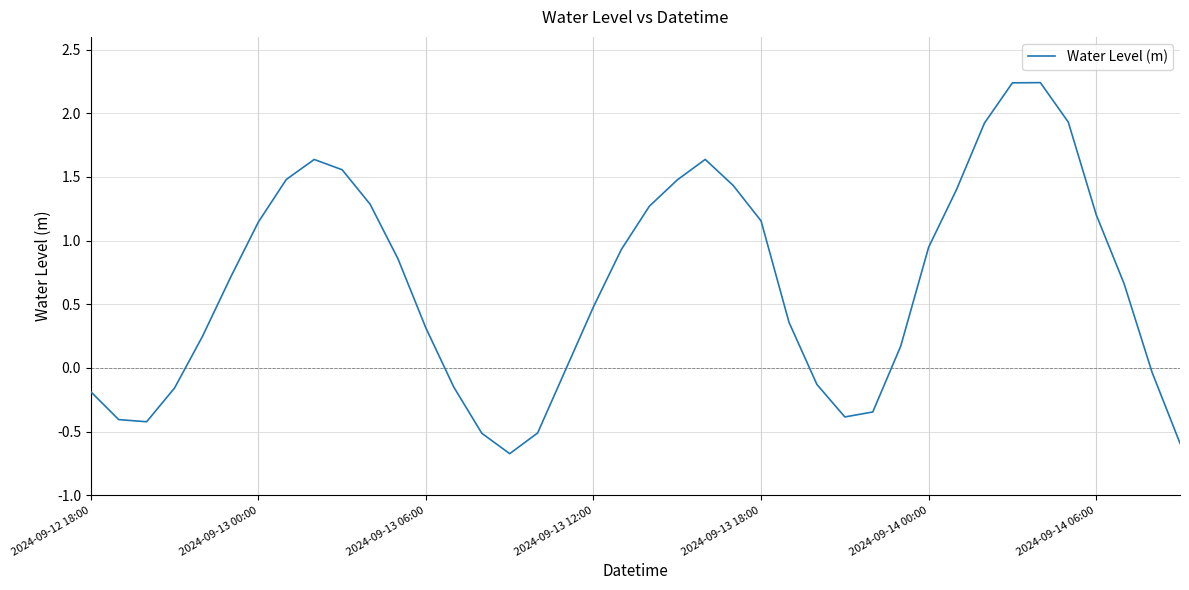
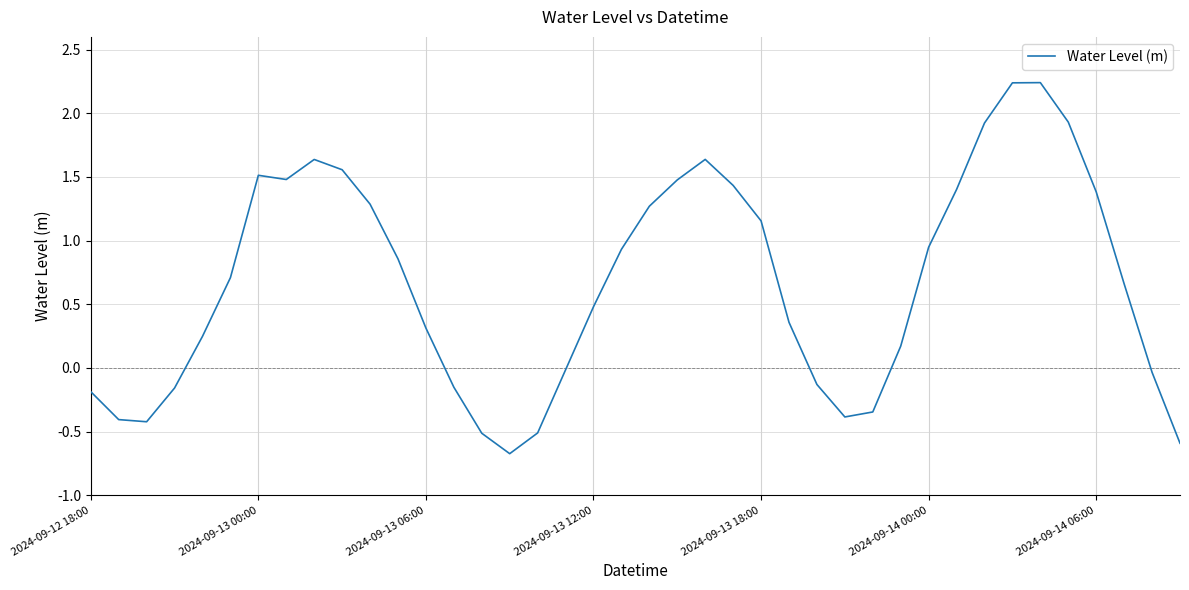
  {
    "2024-09-12 18:00": -0.19,
-   "2024-09-13 00:00": 1.15,
+   "2024-09-13 00:00": 1.51,
    "2024-09-13 06:00": 0.31,
    "2024-09-13 12:00": 0.48,
    "2024-09-13 18:00": 1.15,
    "2024-09-14 00:00": 0.95,
-   "2024-09-14 06:00": 1.20
+   "2024-09-14 06:00": 1.38
  }
